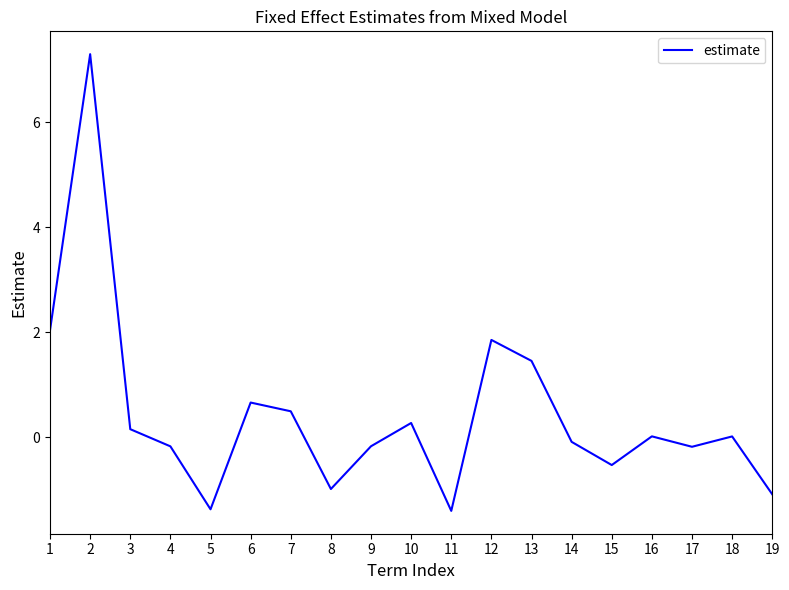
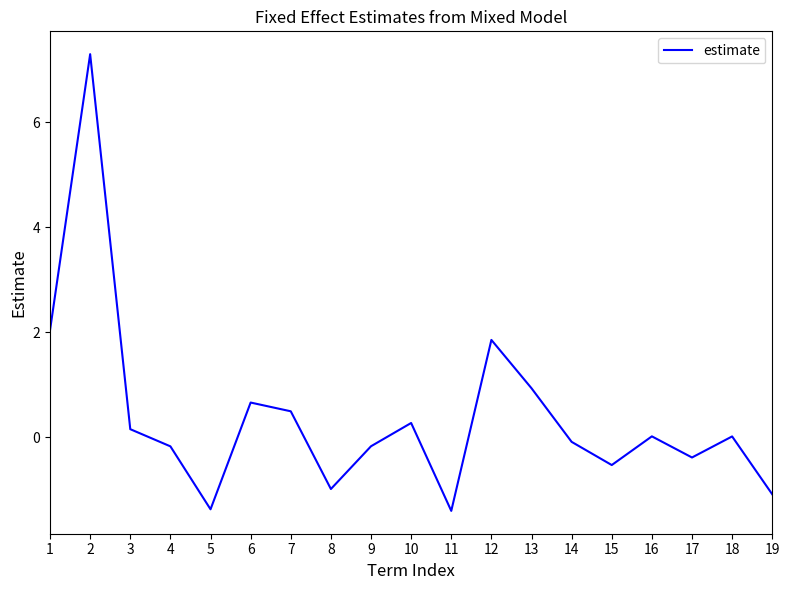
  {
    "1": 2.0,
    "2": 7.3,
    "3": 0.2,
    "4": -0.2,
    "5": -1.4,
    "6": 0.7,
    "7": 0.5,
    "8": -1.0,
    "9": -0.2,
    "10": 0.3,
    "11": -1.4,
    "12": 1.9,
-   "13": 1.5,
+   "13": 0.9,
    "14": -0.1,
    "15": -0.5,
    "16": 0.0,
-   "17": -0.2,
+   "17": -0.4,
    "18": 0.0,
    "19": -1.1
  }
